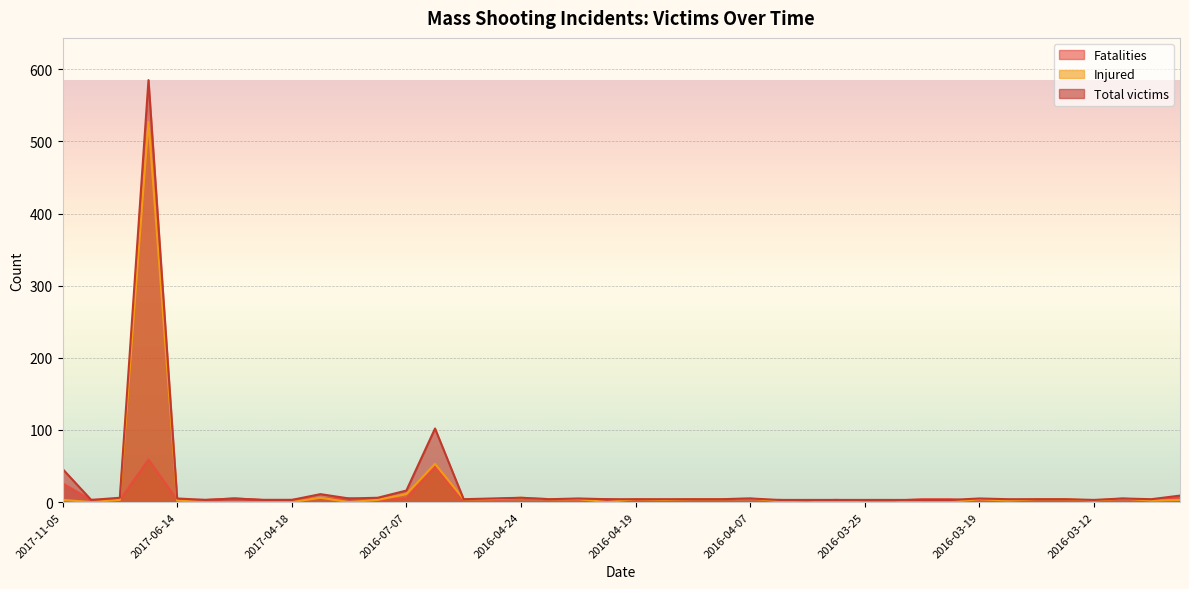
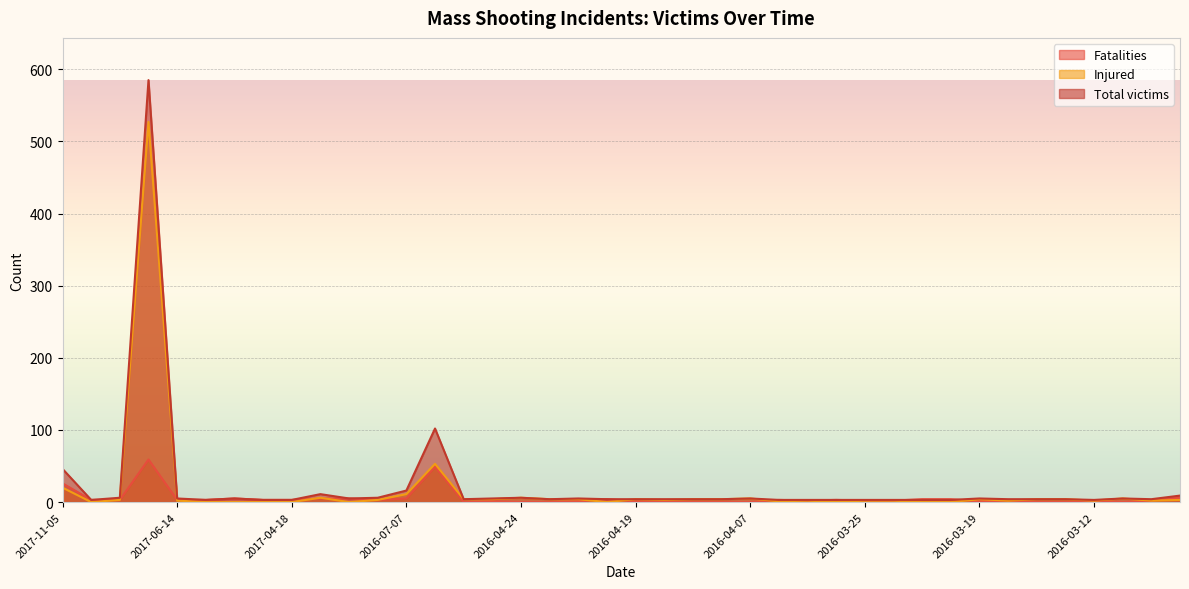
  {
    "Injured": {
-     "2017-11-05": 0,
+     "2017-11-05": 20,
      "2016-07-07": 10
    }
  }
